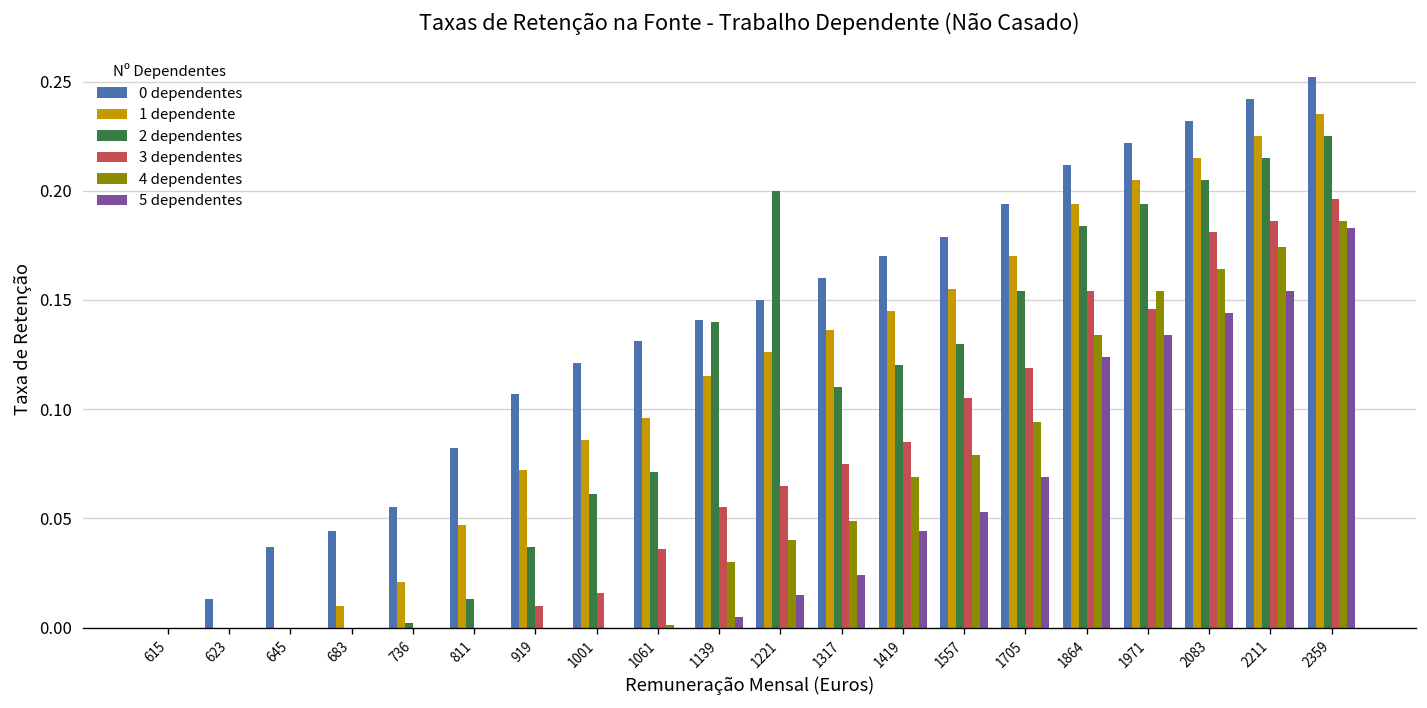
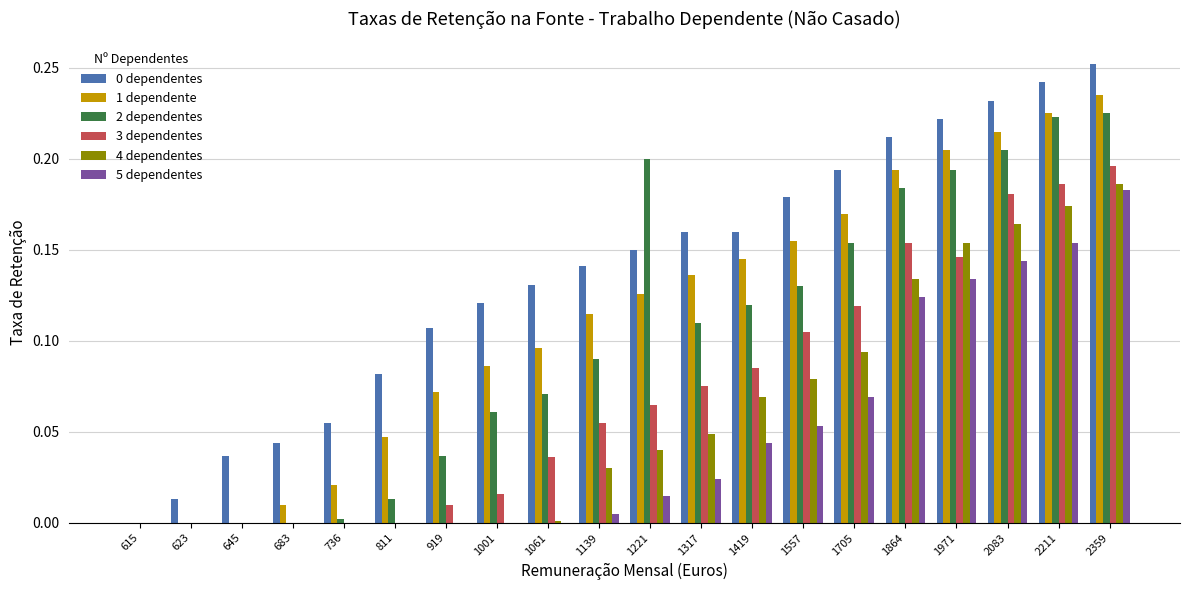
  {
    "0 dependentes": {
      "615": 0.00,
      "623": 0.013,
      "645": 0.037,
      "683": 0.044,
      "736": 0.055,
      "811": 0.082,
      "919": 0.107,
      "1001": 0.12,
      "1061": 0.13,
      "1139": 0.14,
      "1221": 0.15,
      "1317": 0.16,
-     "1419": 0.17,
+     "1419": 0.16,
      "1557": 0.18,
      "1705": 0.194,
      "1864": 0.212,
      "1971": 0.222,
      "2083": 0.232,
      "2211": 0.242,
      "2359": 0.252
    },
    "2 dependentes": {
      "615": 0.000,
      "623": 0.000,
      "645": 0.000,
      "683": 0.000,
      "736": 0.002,
      "811": 0.013,
      "919": 0.037,
      "1001": 0.061,
      "1061": 0.071,
-     "1139": 0.14,
+     "1139": 0.09,
      "1221": 0.200,
      "1317": 0.110,
      "1419": 0.120,
      "1557": 0.130,
      "1705": 0.154,
      "1864": 0.184,
      "1971": 0.194,
      "2083": 0.205,
-     "2211": 0.215,
+     "2211": 0.223,
      "2359": 0.225
    },
    "3 dependentes": {
      "615": 0.000,
      "623": 0.000,
      "645": 0.000,
      "683": 0.000,
      "736": 0.000,
      "811": 0.000,
      "919": 0.010,
      "1001": 0.016,
      "1061": 0.036,
      "1139": 0.055,
      "1221": 0.065,
      "1317": 0.075,
      "1419": 0.085,
      "1557": 0.105,
      "1705": 0.119,
      "1864": 0.154,
      "1971": 0.146,
      "2083": 0.181,
      "2211": 0.186,
      "2359": 0.196
    },
    "5 dependentes": {
      "615": 0.000,
      "623": 0.000,
      "645": 0.000,
      "683": 0.000,
      "736": 0.000,
      "811": 0.000,
      "919": 0.000,
      "1001": 0.000,
      "1061": 0.000,
      "1139": 0.005,
      "1221": 0.015,
      "1317": 0.024,
      "1419": 0.044,
      "1557": 0.053,
      "1705": 0.069,
      "1864": 0.124,
      "1971": 0.134,
      "2083": 0.144,
      "2211": 0.154,
      "2359": 0.183
    }
  }
